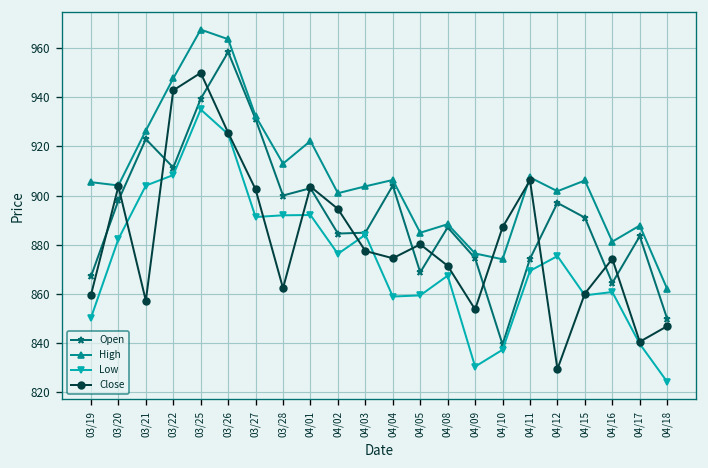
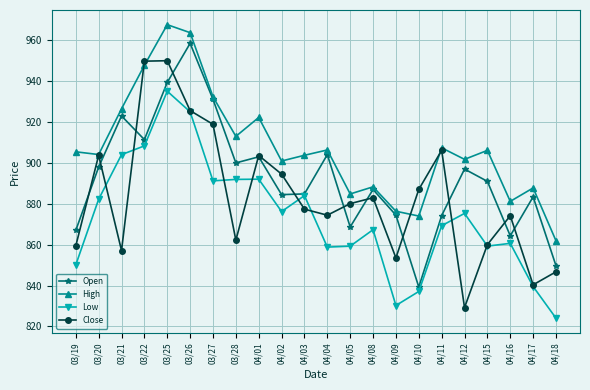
  {
    "Close": {
      "03/19": 859,
      "03/21": 857,
-     "03/22": 943,
+     "03/22": 950,
      "03/25": 950,
-     "03/27": 903,
+     "03/27": 919,
      "03/28": 862,
      "04/02": 895,
      "04/03": 877,
      "04/04": 874,
      "04/05": 880,
-     "04/08": 871,
+     "04/08": 883,
      "04/09": 854,
      "04/10": 887,
      "04/12": 829,
      "04/16": 874,
      "04/18": 847
    }
  }
